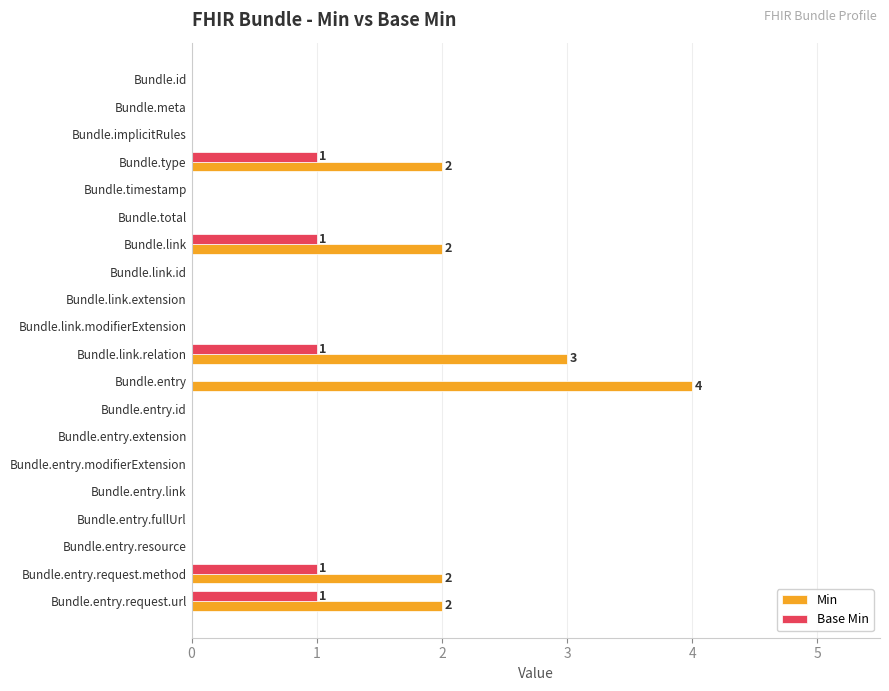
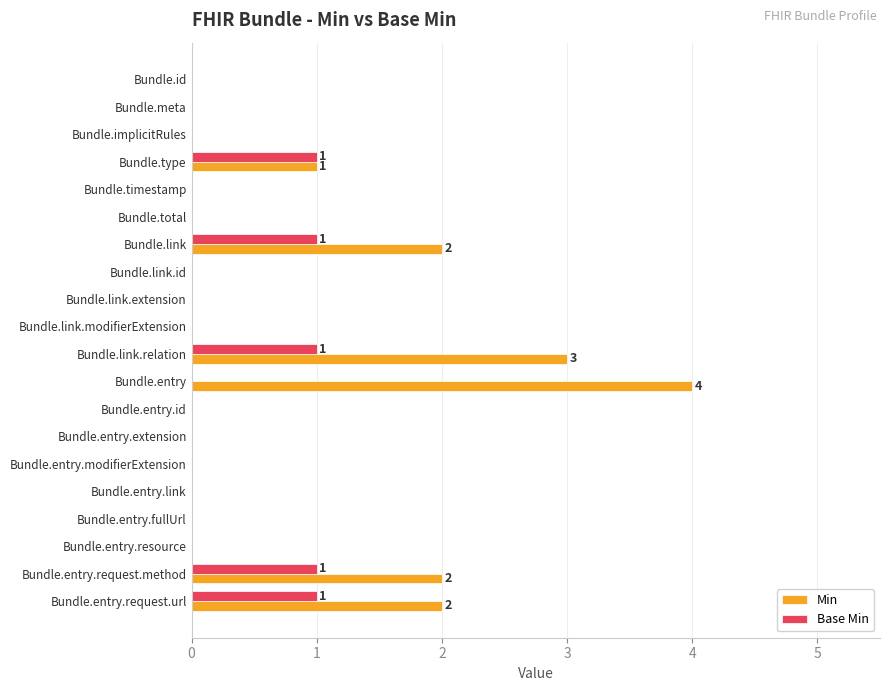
  {
    "Min": {
-     "Bundle.type": 2,
+     "Bundle.type": 1,
      "Bundle.link": 2,
      "Bundle.link.relation": 3,
      "Bundle.entry": 4,
      "Bundle.entry.request.method": 2,
      "Bundle.entry.request.url": 2
    },
    "Base Min": {
      "Bundle.type": 1,
      "Bundle.link": 1,
      "Bundle.link.relation": 1,
      "Bundle.entry.request.method": 1,
      "Bundle.entry.request.url": 1
    }
  }
